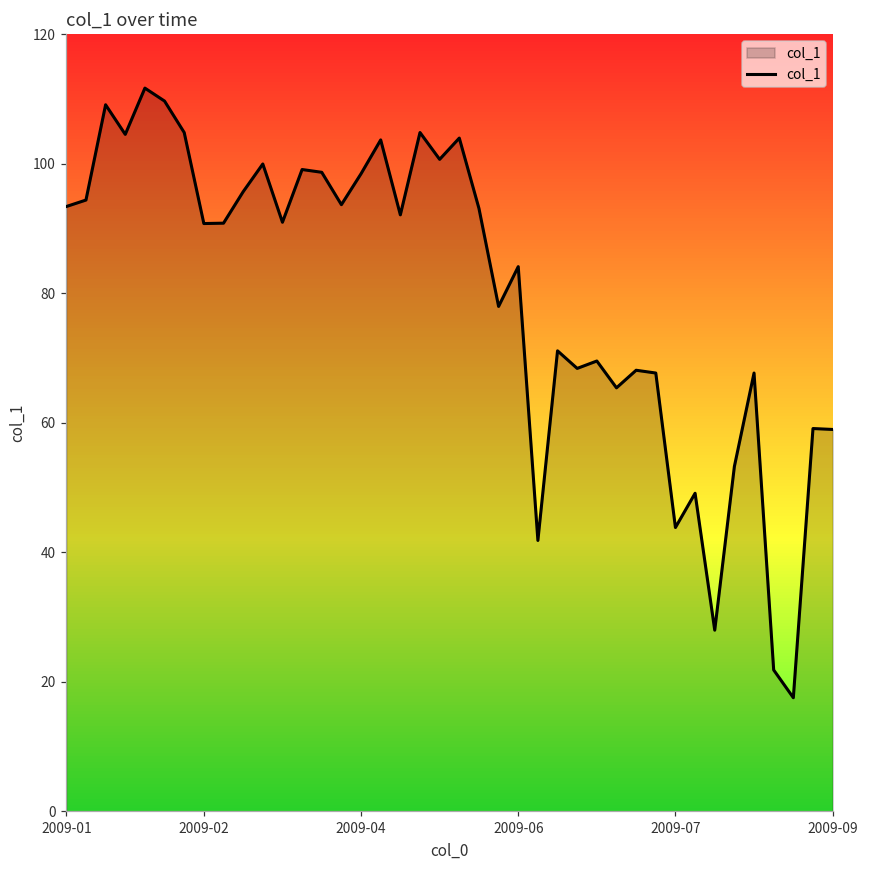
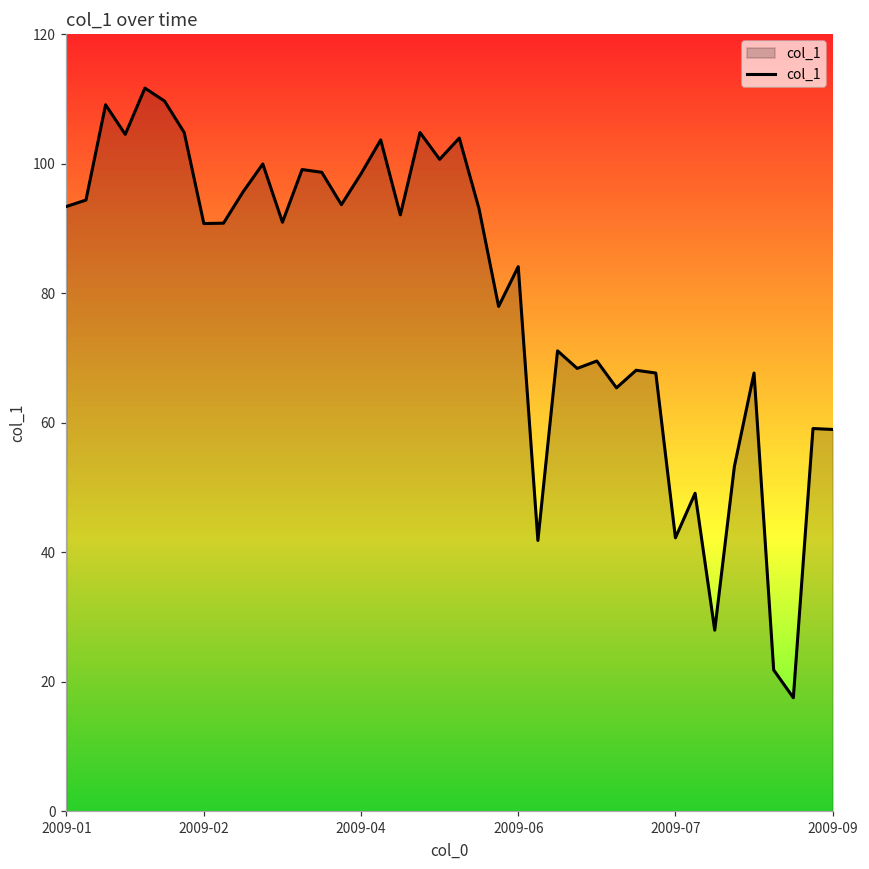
  {
    "2009-01": 93,
    "2009-02": 91,
    "2009-04": 98,
    "2009-06": 84,
-   "2009-07": 44,
+   "2009-07": 42,
    "2009-09": 59
  }
